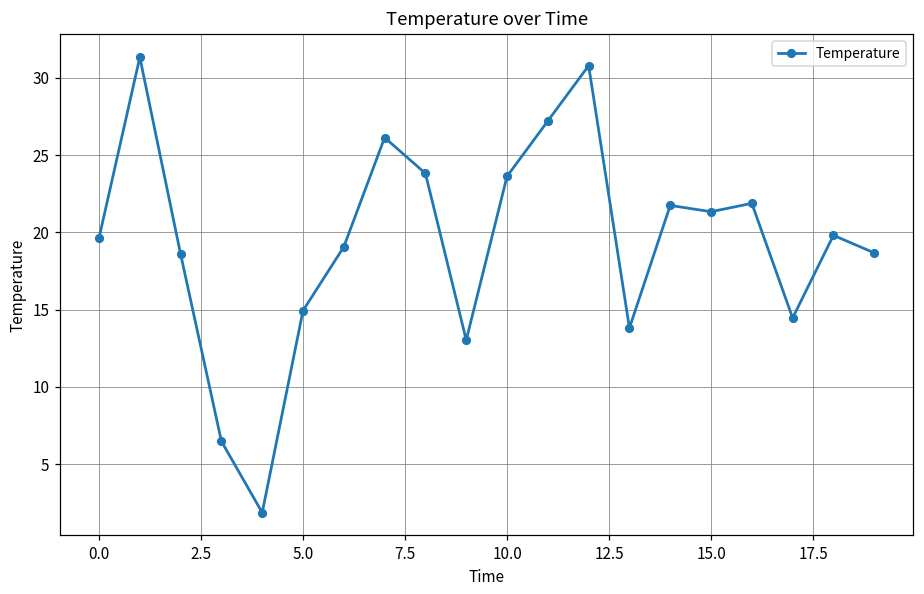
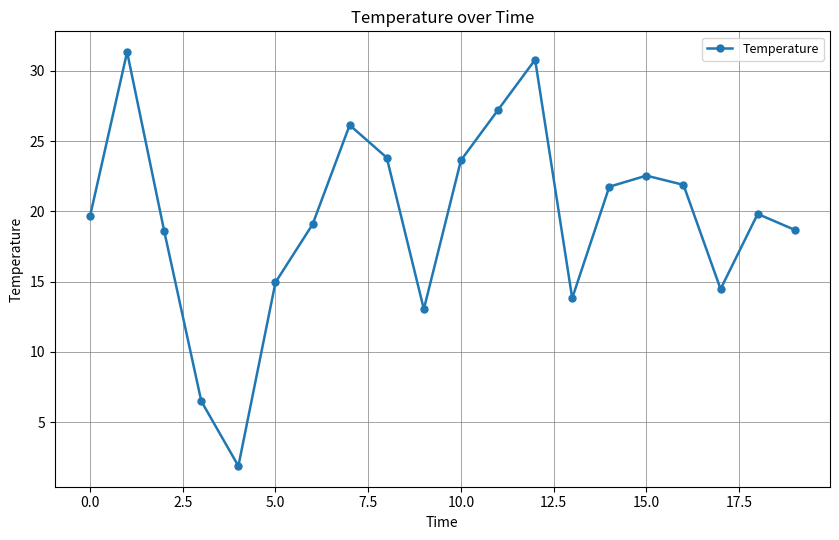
  {
    "0.0": 19.6,
    "5.0": 14.9,
    "10.0": 23.6,
-   "15.0": 21.3
+   "15.0": 22.5
  }
